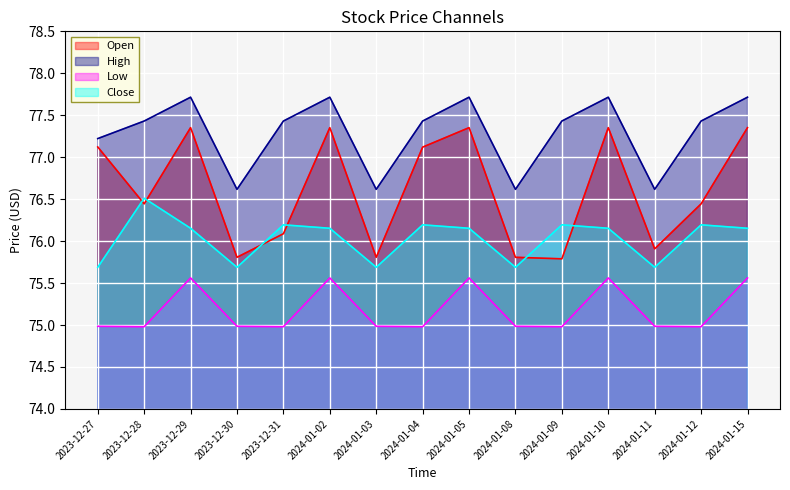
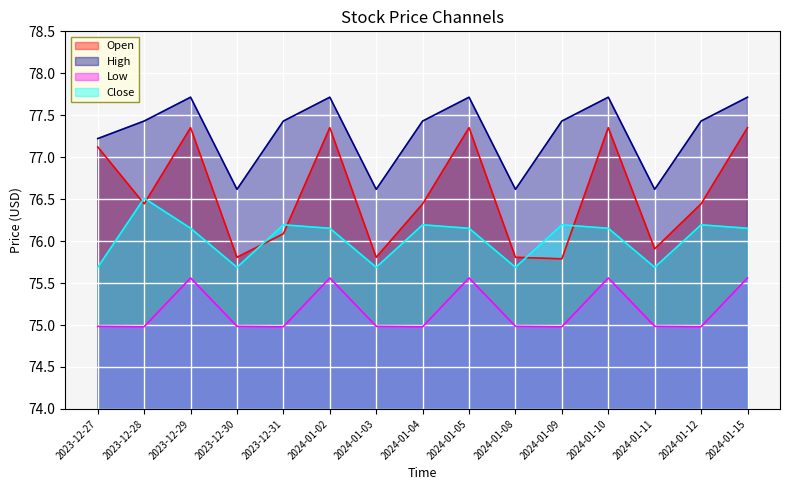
  {
    "Open": {
      "2023-12-27": 77.1,
      "2023-12-28": 76.4,
      "2023-12-29": 77.4,
      "2023-12-30": 75.8,
      "2023-12-31": 76.1,
      "2024-01-02": 77.4,
      "2024-01-03": 75.8,
-     "2024-01-04": 77.1,
+     "2024-01-04": 76.4,
      "2024-01-05": 77.4,
      "2024-01-08": 75.8,
      "2024-01-09": 75.8,
      "2024-01-10": 77.4,
      "2024-01-11": 75.9,
      "2024-01-12": 76.4,
      "2024-01-15": 77.4
    },
    "High": {
      "2023-12-27": 77.2,
      "2023-12-28": 77.4,
      "2023-12-29": 77.7,
      "2023-12-30": 76.6,
      "2023-12-31": 77.4,
      "2024-01-02": 77.7,
      "2024-01-03": 76.6,
      "2024-01-04": 77.4,
      "2024-01-05": 77.7,
      "2024-01-08": 76.6,
      "2024-01-09": 77.4,
      "2024-01-10": 77.7,
      "2024-01-11": 76.6,
      "2024-01-12": 77.4,
      "2024-01-15": 77.7
    },
    "Low": {
      "2023-12-27": 75.0,
      "2023-12-28": 75.0,
      "2023-12-29": 75.6,
      "2023-12-30": 75.0,
      "2023-12-31": 75.0,
      "2024-01-02": 75.6,
      "2024-01-03": 75.0,
      "2024-01-04": 75.0,
      "2024-01-05": 75.6,
      "2024-01-08": 75.0,
      "2024-01-09": 75.0,
      "2024-01-10": 75.6,
      "2024-01-11": 75.0,
      "2024-01-12": 75.0,
      "2024-01-15": 75.6
    },
    "Close": {
      "2023-12-27": 75.7,
      "2023-12-28": 76.5,
      "2023-12-29": 76.2,
      "2023-12-30": 75.7,
      "2023-12-31": 76.2,
      "2024-01-02": 76.2,
      "2024-01-03": 75.7,
      "2024-01-04": 76.2,
      "2024-01-05": 76.2,
      "2024-01-08": 75.7,
      "2024-01-09": 76.2,
      "2024-01-10": 76.2,
      "2024-01-11": 75.7,
      "2024-01-12": 76.2,
      "2024-01-15": 76.2
    }
  }
